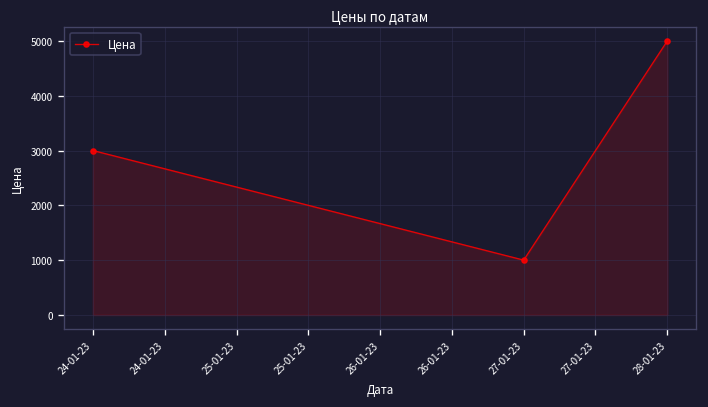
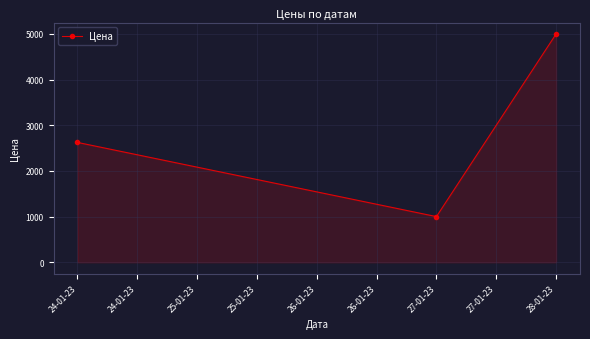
  {
-   "24-01-23": 3000,
+   "24-01-23": 2600,
    "27-01-23": 1000,
    "28-01-23": 5000
  }
